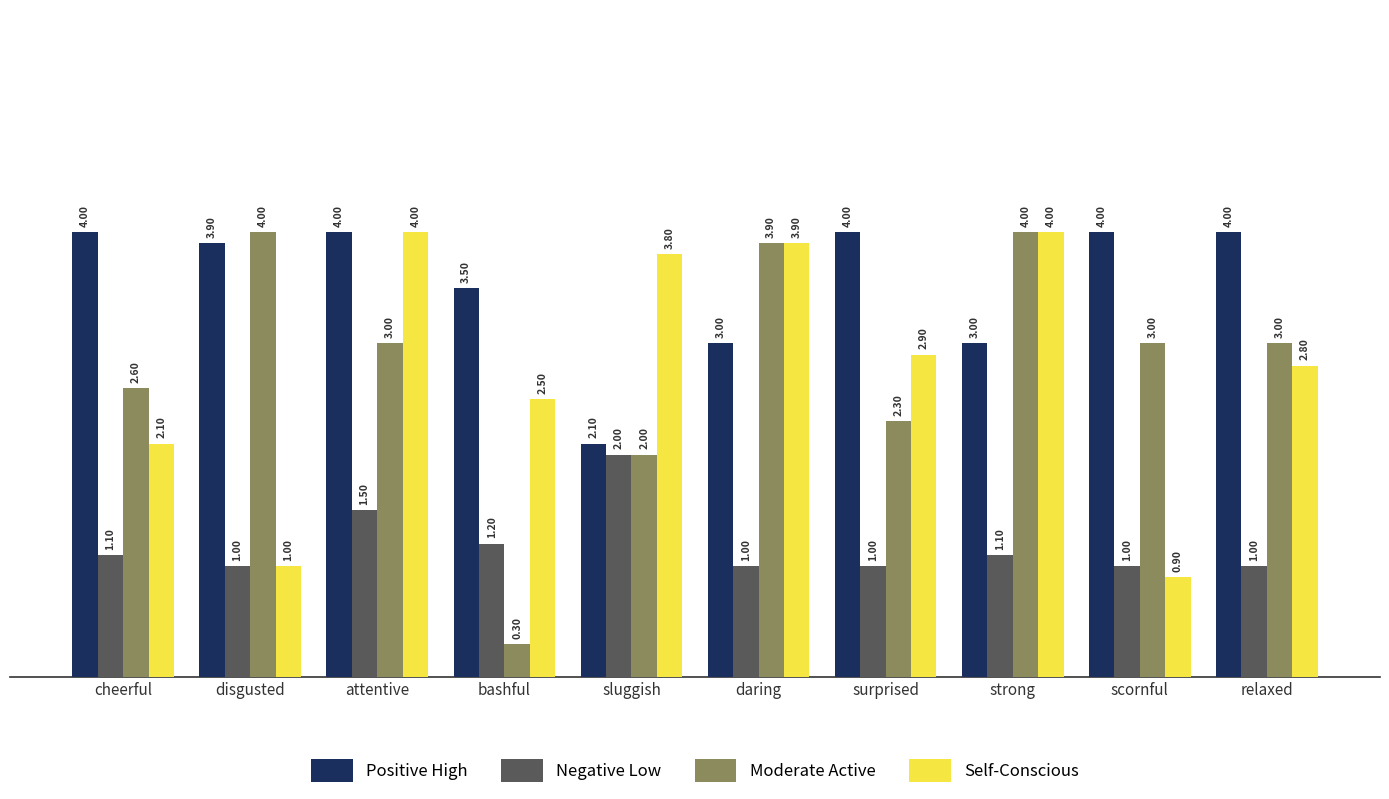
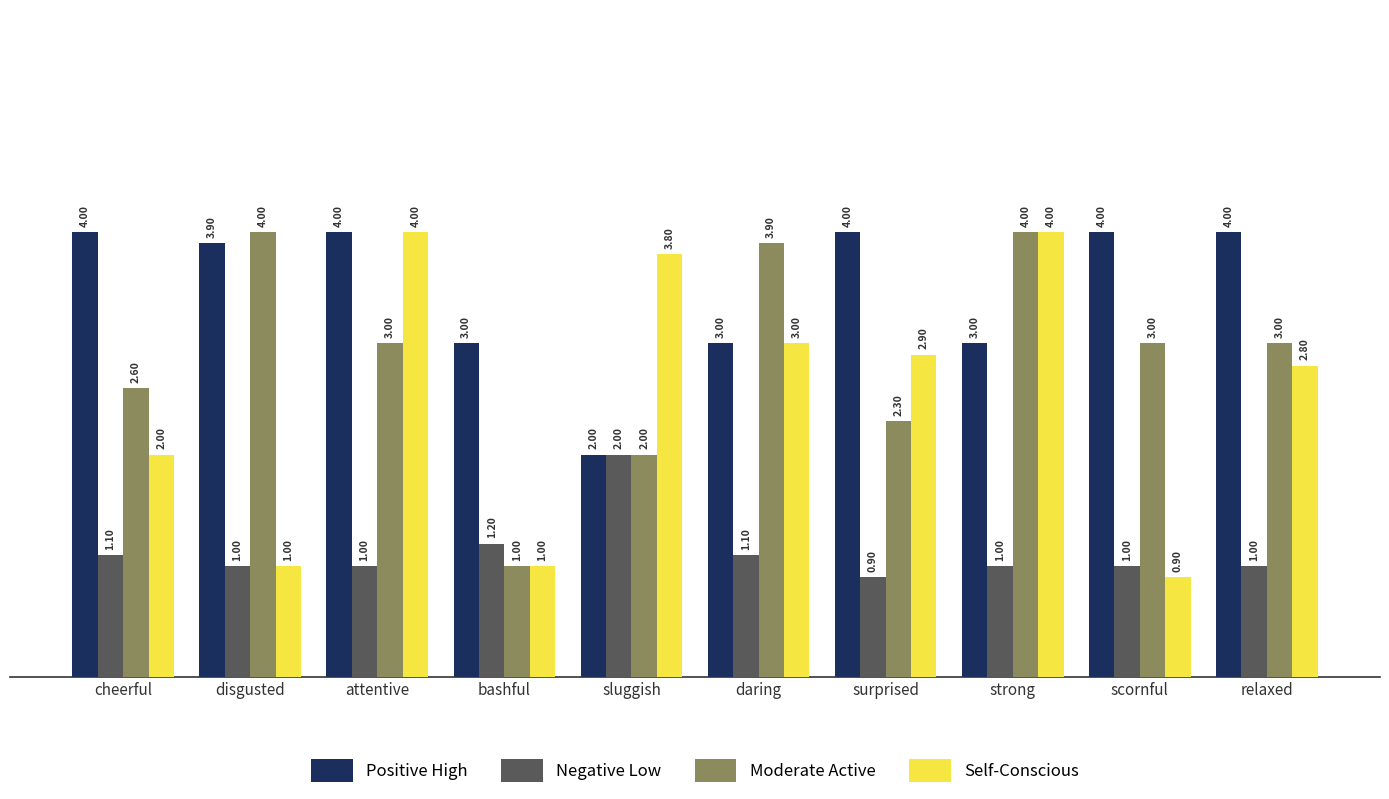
  {
    "Positive High": {
      "cheerful": 4.00,
      "disgusted": 3.90,
      "attentive": 4.00,
-     "bashful": 3.50,
-     "sluggish": 2.10,
+     "bashful": 3.00,
+     "sluggish": 2.00,
      "daring": 3.00,
      "surprised": 4.00,
      "strong": 3.00,
      "scornful": 4.00,
      "relaxed": 4.00
    },
    "Negative Low": {
      "cheerful": 1.10,
      "disgusted": 1.00,
-     "attentive": 1.50,
+     "attentive": 1.00,
      "bashful": 1.20,
      "sluggish": 2.00,
-     "daring": 1.00,
-     "surprised": 1.00,
-     "strong": 1.10,
+     "daring": 1.10,
+     "surprised": 0.90,
+     "strong": 1.00,
      "scornful": 1.00,
      "relaxed": 1.00
    },
    "Moderate Active": {
      "cheerful": 2.60,
      "disgusted": 4.00,
      "attentive": 3.00,
-     "bashful": 0.30,
+     "bashful": 1.00,
      "sluggish": 2.00,
      "daring": 3.90,
      "surprised": 2.30,
      "strong": 4.00,
      "scornful": 3.00,
      "relaxed": 3.00
    },
    "Self-Conscious": {
-     "cheerful": 2.10,
+     "cheerful": 2.00,
      "disgusted": 1.00,
      "attentive": 4.00,
-     "bashful": 2.50,
+     "bashful": 1.00,
      "sluggish": 3.80,
-     "daring": 3.90,
+     "daring": 3.00,
      "surprised": 2.90,
      "strong": 4.00,
      "scornful": 0.90,
      "relaxed": 2.80
    }
  }
